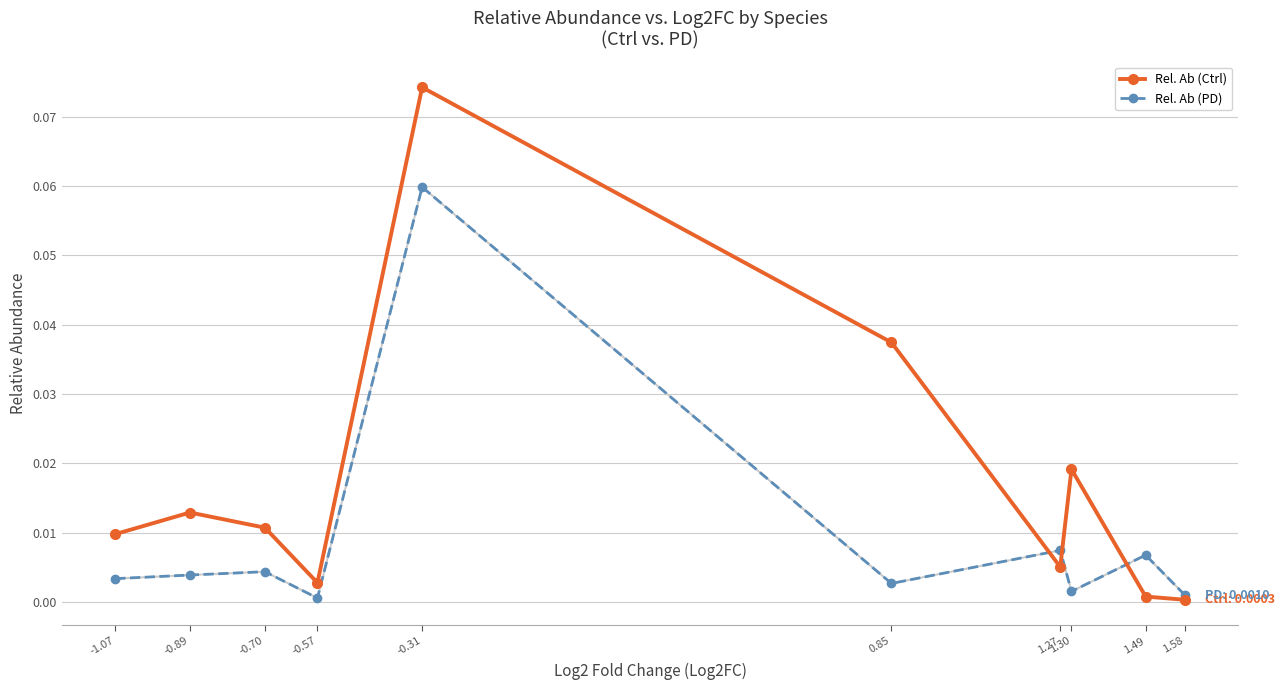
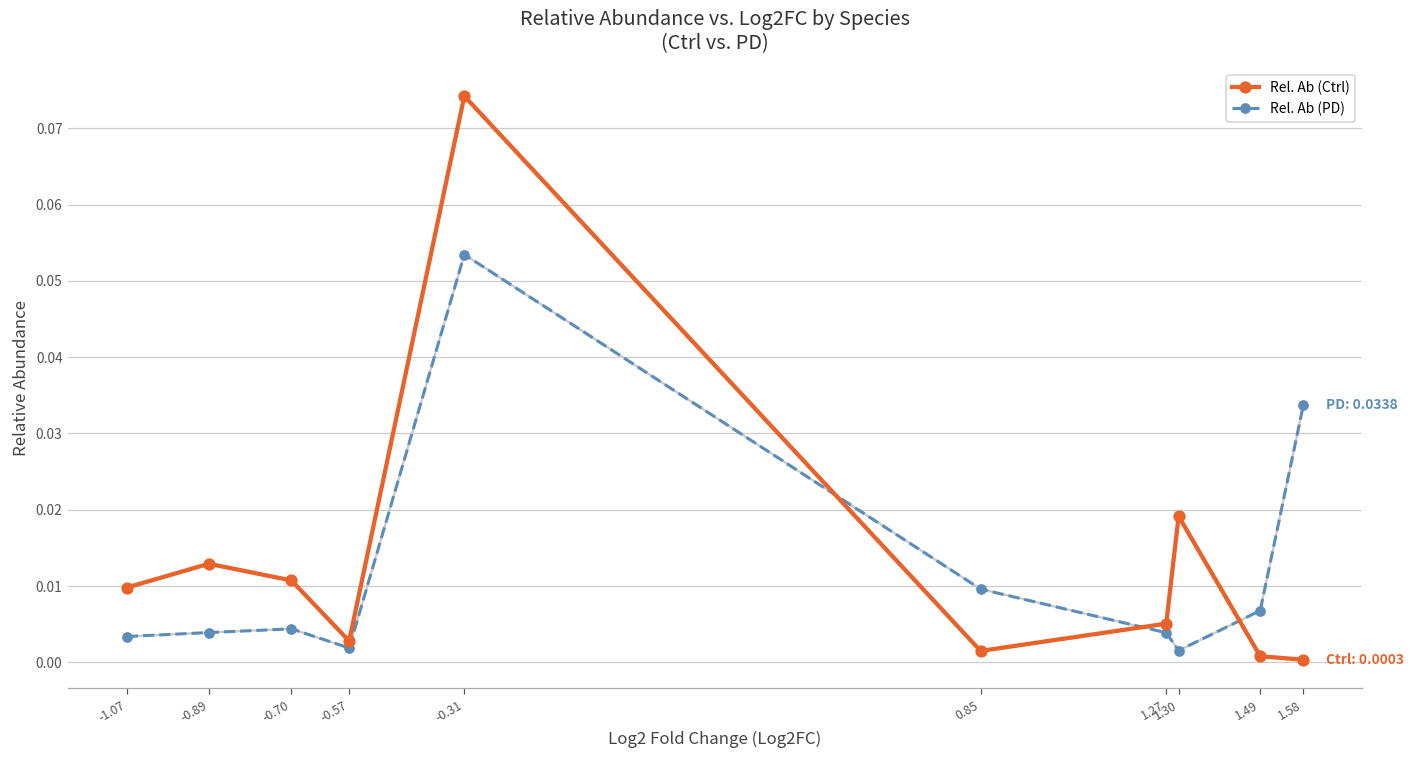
  {
    "Rel. Ab (Ctrl)": {
-     "0.85": 0.037
+     "0.85": 0.001
    },
    "Rel. Ab (PD)": {
-     "-0.57": 0.001,
-     "-0.31": 0.060,
-     "0.85": 0.003,
-     "1.27": 0.007,
-     "1.58": 0.0010
+     "-0.57": 0.002,
+     "-0.31": 0.053,
+     "0.85": 0.010,
+     "1.27": 0.004,
+     "1.58": 0.0338
    }
  }
